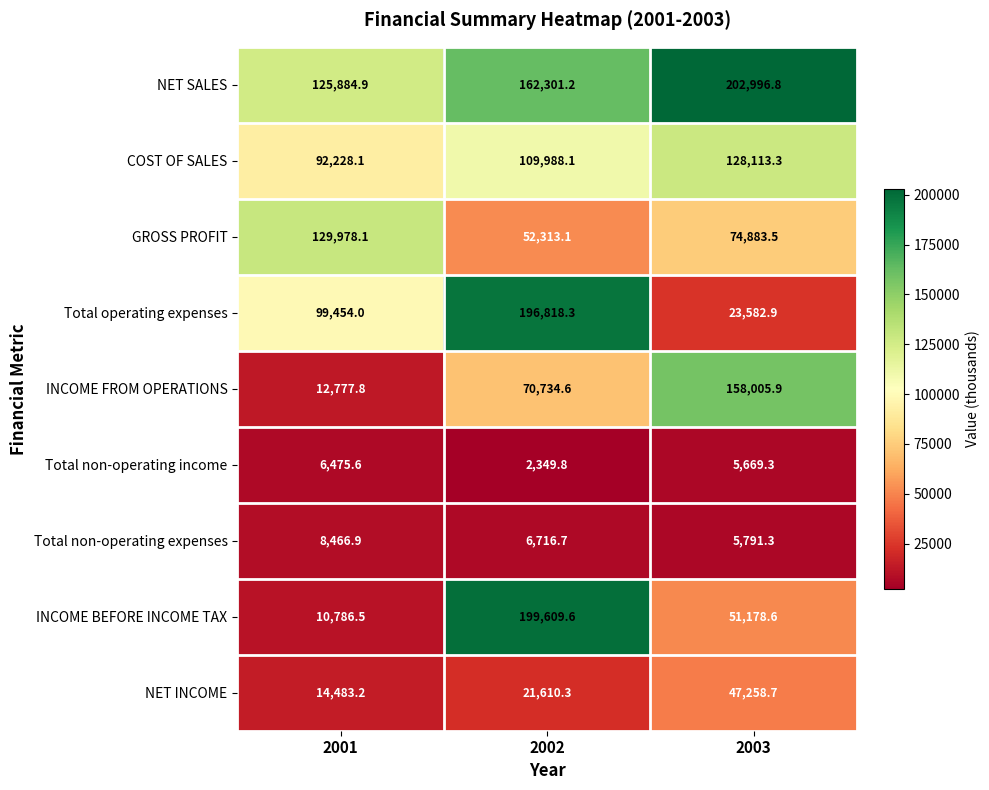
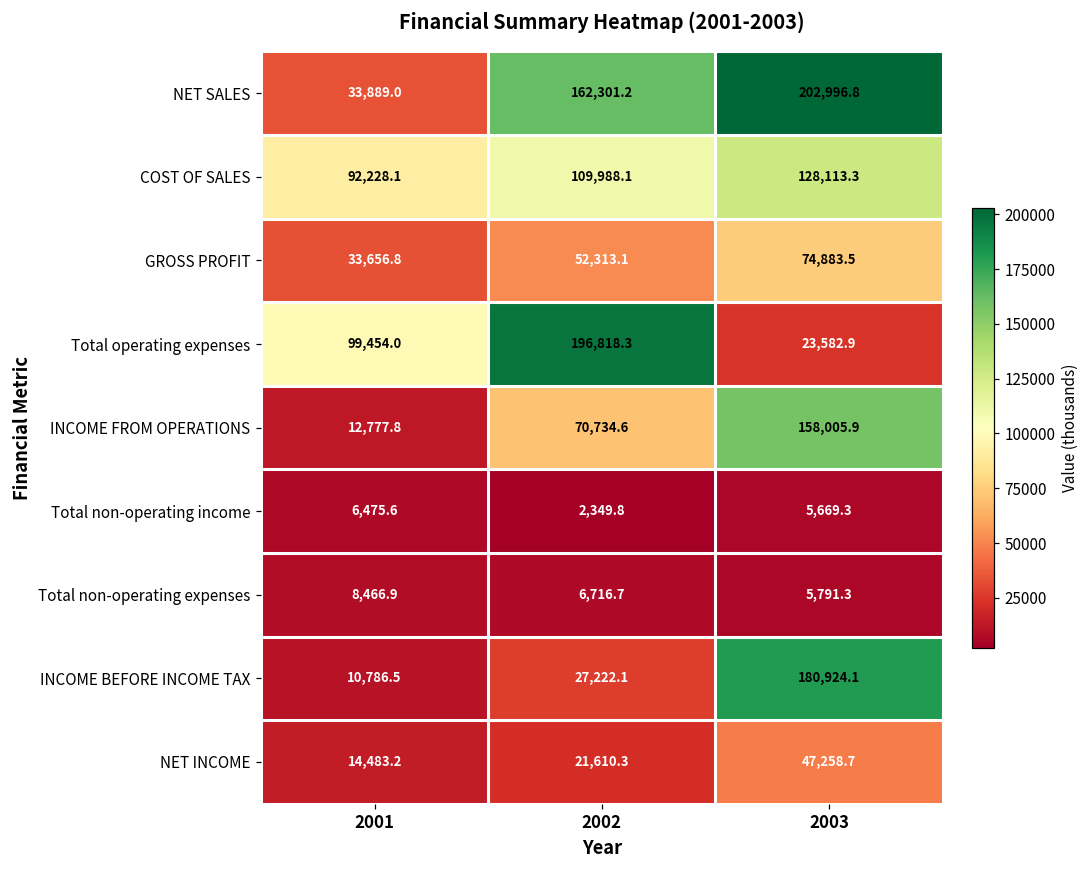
  {
    "NET SALES": {
-     "2001": "125,884.9",
+     "2001": "33,889.0",
      "2002": "162,301.2",
      "2003": "202,996.8"
    },
    "COST OF SALES": {
      "2001": "92,228.1",
      "2002": "109,988.1",
      "2003": "128,113.3"
    },
    "GROSS PROFIT": {
-     "2001": "129,978.1",
+     "2001": "33,656.8",
      "2002": "52,313.1",
      "2003": "74,883.5"
    },
    "Total operating expenses": {
      "2001": "99,454.0",
      "2002": "196,818.3",
      "2003": "23,582.9"
    },
    "INCOME FROM OPERATIONS": {
      "2001": "12,777.8",
      "2002": "70,734.6",
      "2003": "158,005.9"
    },
    "Total non-operating income": {
      "2001": "6,475.6",
      "2002": "2,349.8",
      "2003": "5,669.3"
    },
    "Total non-operating expenses": {
      "2001": "8,466.9",
      "2002": "6,716.7",
      "2003": "5,791.3"
    },
    "INCOME BEFORE INCOME TAX": {
      "2001": "10,786.5",
-     "2002": "199,609.6",
-     "2003": "51,178.6"
+     "2002": "27,222.1",
+     "2003": "180,924.1"
    },
    "NET INCOME": {
      "2001": "14,483.2",
      "2002": "21,610.3",
      "2003": "47,258.7"
    }
  }
